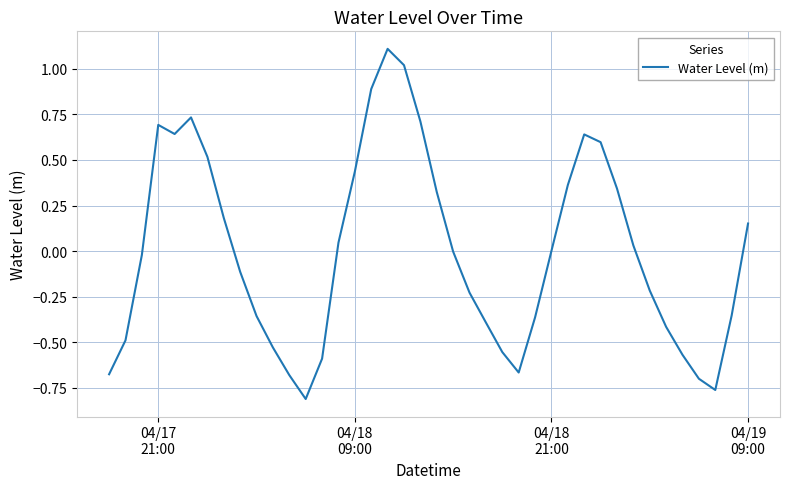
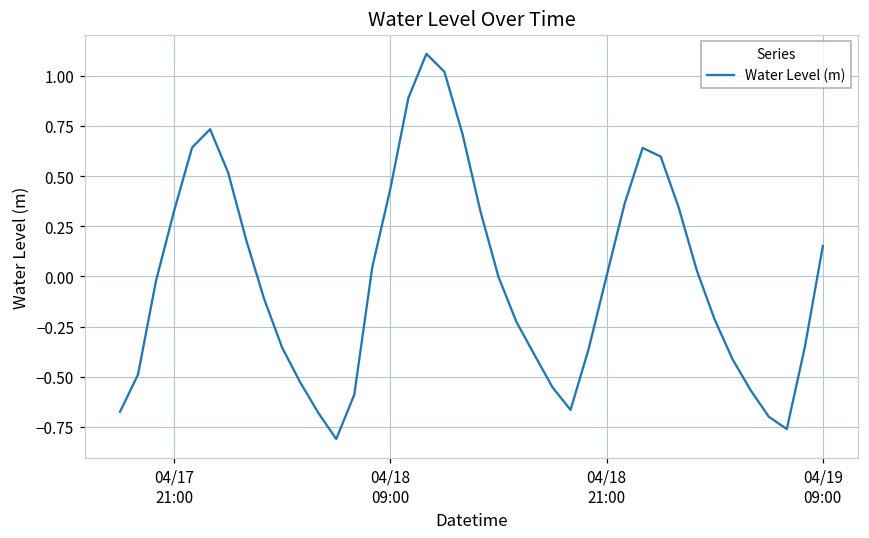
  {
-   "04/17 21:00": 0.69,
+   "04/17 21:00": 0.33,
    "04/18 09:00": 0.44,
    "04/18 21:00": 0.00,
    "04/19 09:00": 0.15
  }
